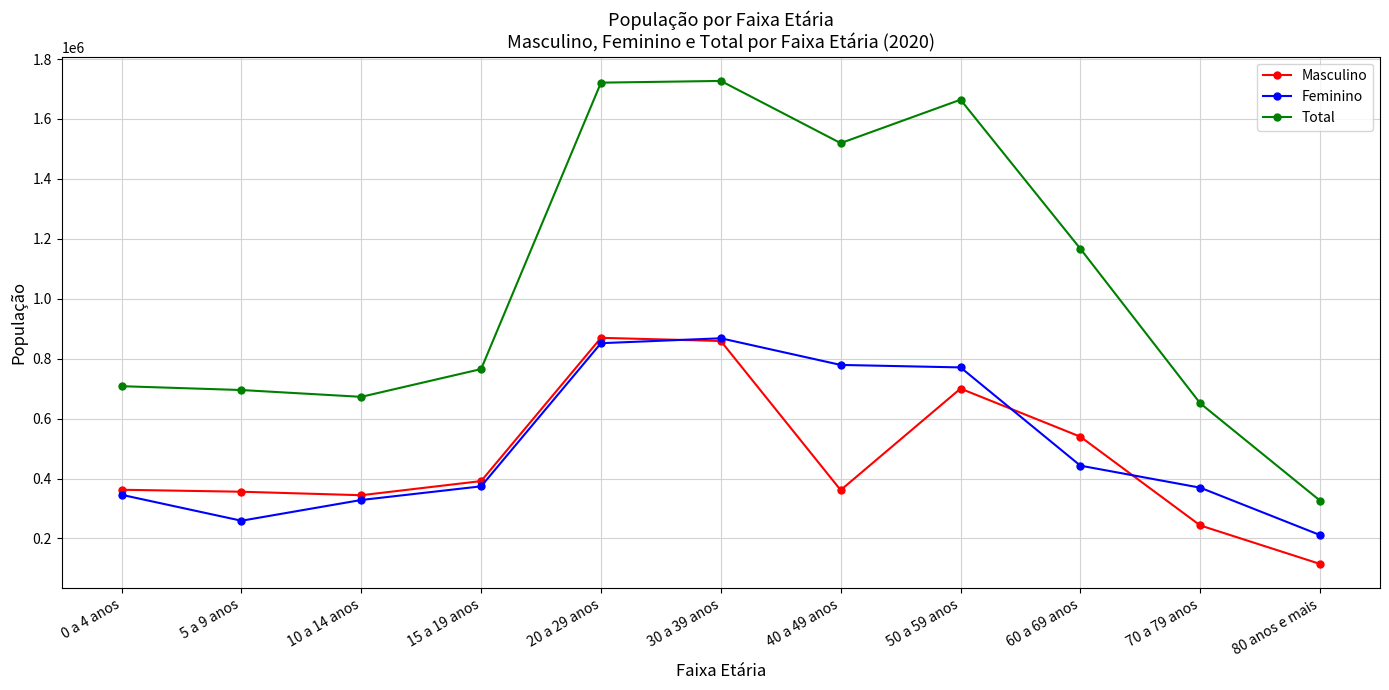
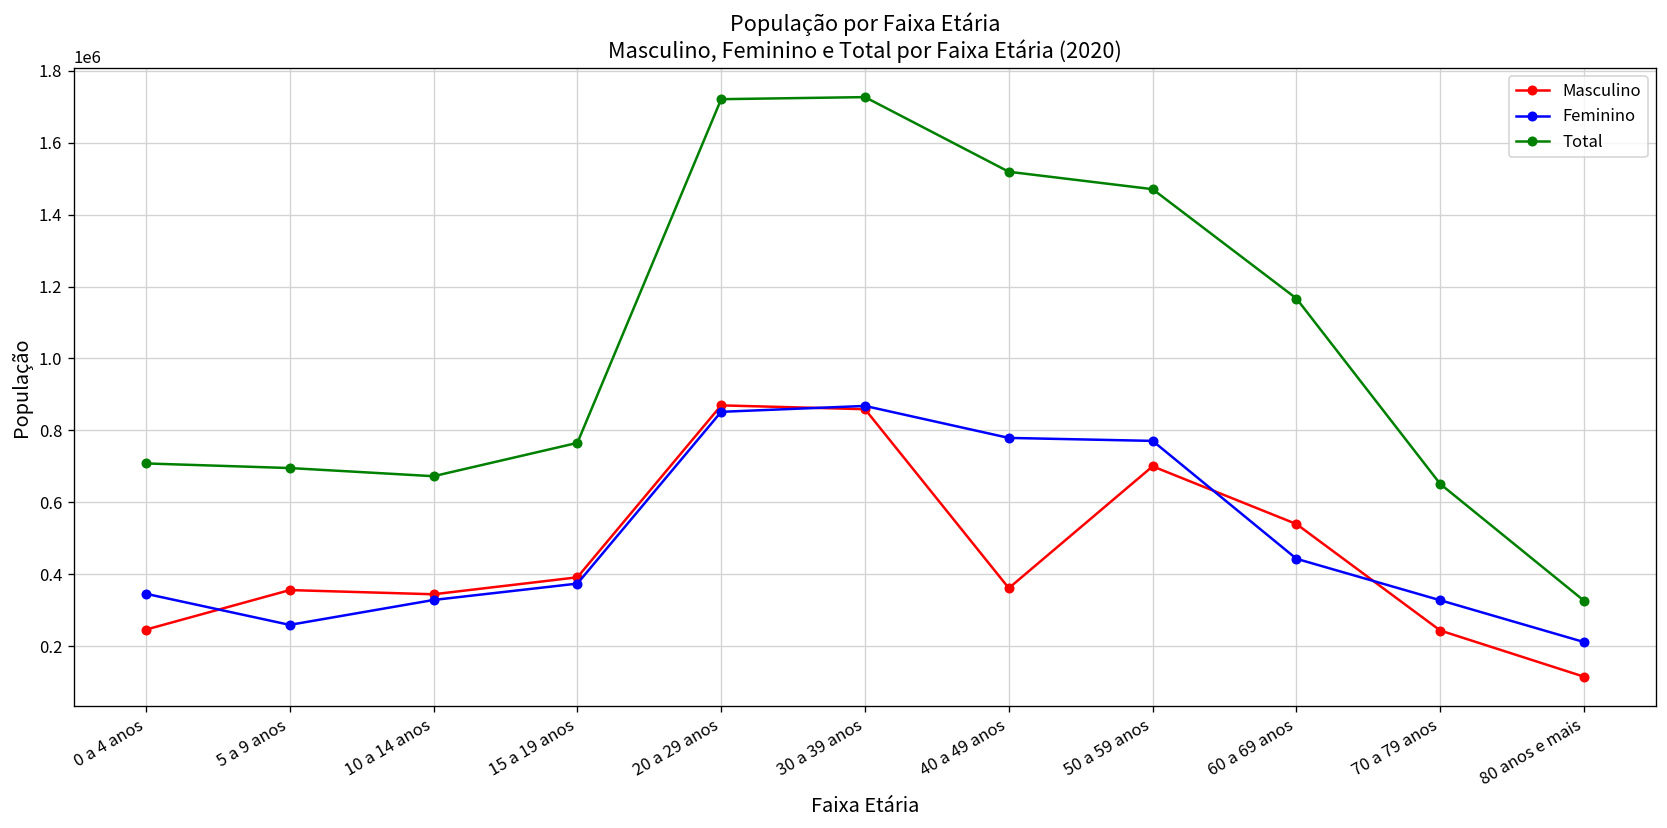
  {
    "Masculino": {
-     "0 a 4 anos": 360000,
+     "0 a 4 anos": 250000,
      "5 a 9 anos": 360000,
      "10 a 14 anos": 340000,
      "15 a 19 anos": 390000,
      "20 a 29 anos": 870000,
      "30 a 39 anos": 860000,
      "40 a 49 anos": 360000,
      "50 a 59 anos": 700000,
      "60 a 69 anos": 540000,
      "70 a 79 anos": 240000,
      "80 anos e mais": 110000
    },
    "Feminino": {
      "0 a 4 anos": 350000,
      "5 a 9 anos": 260000,
      "10 a 14 anos": 330000,
      "15 a 19 anos": 370000,
      "20 a 29 anos": 850000,
      "30 a 39 anos": 870000,
      "40 a 49 anos": 780000,
      "50 a 59 anos": 770000,
      "60 a 69 anos": 440000,
-     "70 a 79 anos": 370000,
+     "70 a 79 anos": 330000,
      "80 anos e mais": 210000
    },
    "Total": {
      "0 a 4 anos": 710000,
      "5 a 9 anos": 700000,
      "10 a 14 anos": 670000,
      "15 a 19 anos": 770000,
      "20 a 29 anos": 1720000,
      "30 a 39 anos": 1730000,
      "40 a 49 anos": 1520000,
-     "50 a 59 anos": 1660000,
+     "50 a 59 anos": 1470000,
      "60 a 69 anos": 1170000,
      "70 a 79 anos": 650000,
      "80 anos e mais": 330000
    }
  }
